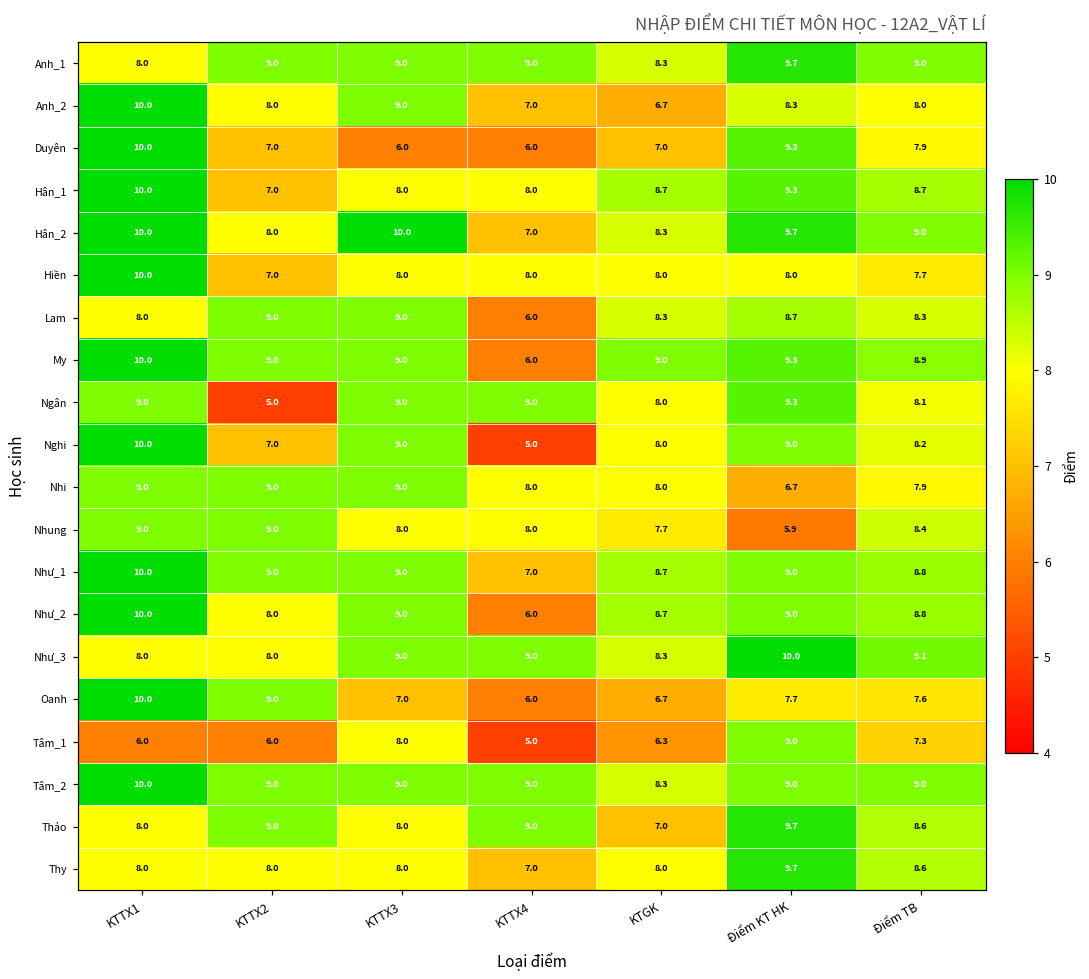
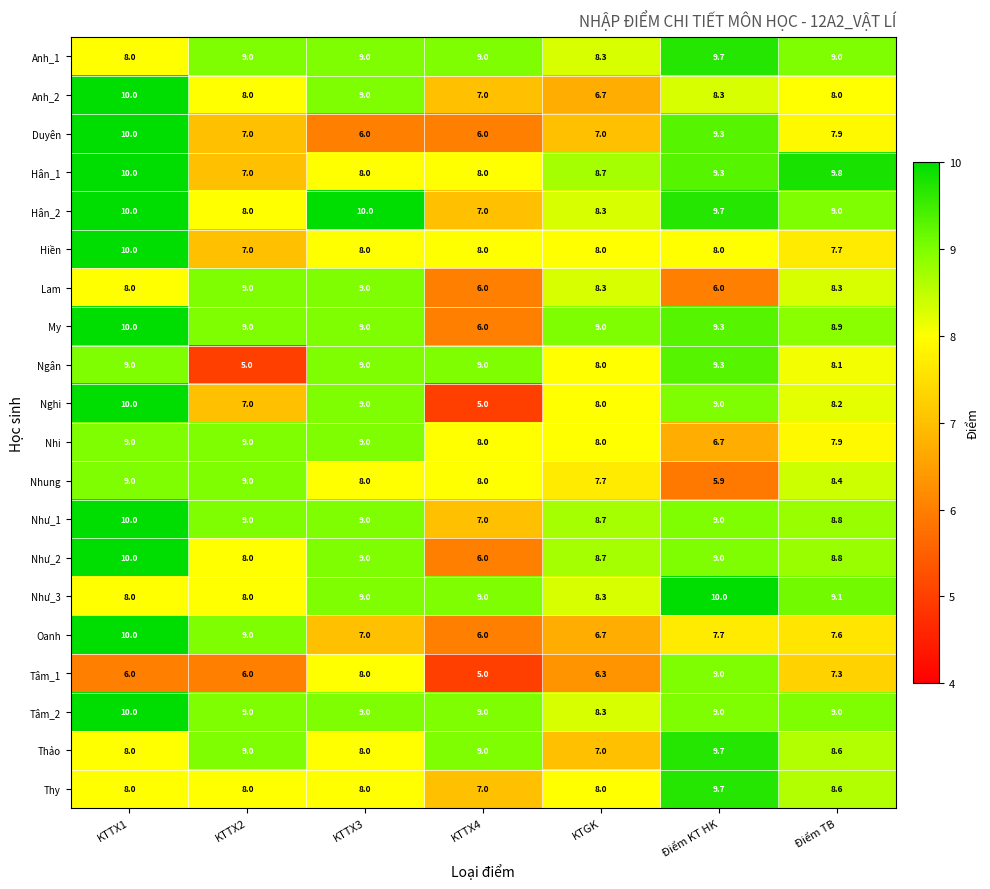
  {
    "Anh_1": {
      "KTTX1": 8.0,
      "KTTX2": 9.0,
      "KTTX3": 9.0,
      "KTTX4": 9.0,
      "KTGK": 8.3,
      "Điểm KT HK": 9.7,
      "Điểm TB": 9.0
    },
    "Anh_2": {
      "KTTX1": 10.0,
      "KTTX2": 8.0,
      "KTTX3": 9.0,
      "KTTX4": 7.0,
      "KTGK": 6.7,
      "Điểm KT HK": 8.3,
      "Điểm TB": 8.0
    },
    "Duyên": {
      "KTTX1": 10.0,
      "KTTX2": 7.0,
      "KTTX3": 6.0,
      "KTTX4": 6.0,
      "KTGK": 7.0,
      "Điểm KT HK": 9.3,
      "Điểm TB": 7.9
    },
    "Hân_1": {
      "KTTX1": 10.0,
      "KTTX2": 7.0,
      "KTTX3": 8.0,
      "KTTX4": 8.0,
      "KTGK": 8.7,
      "Điểm KT HK": 9.3,
-     "Điểm TB": 8.7
+     "Điểm TB": 9.8
    },
    "Hân_2": {
      "KTTX1": 10.0,
      "KTTX2": 8.0,
      "KTTX3": 10.0,
      "KTTX4": 7.0,
      "KTGK": 8.3,
      "Điểm KT HK": 9.7,
      "Điểm TB": 9.0
    },
    "Hiền": {
      "KTTX1": 10.0,
      "KTTX2": 7.0,
      "KTTX3": 8.0,
      "KTTX4": 8.0,
      "KTGK": 8.0,
      "Điểm KT HK": 8.0,
      "Điểm TB": 7.7
    },
    "Lam": {
      "KTTX1": 8.0,
      "KTTX2": 9.0,
      "KTTX3": 9.0,
      "KTTX4": 6.0,
      "KTGK": 8.3,
-     "Điểm KT HK": 8.7,
+     "Điểm KT HK": 6.0,
      "Điểm TB": 8.3
    },
    "My": {
      "KTTX1": 10.0,
      "KTTX2": 9.0,
      "KTTX3": 9.0,
      "KTTX4": 6.0,
      "KTGK": 9.0,
      "Điểm KT HK": 9.3,
      "Điểm TB": 8.9
    },
    "Ngân": {
      "KTTX1": 9.0,
      "KTTX2": 5.0,
      "KTTX3": 9.0,
      "KTTX4": 9.0,
      "KTGK": 8.0,
      "Điểm KT HK": 9.3,
      "Điểm TB": 8.1
    },
    "Nghi": {
      "KTTX1": 10.0,
      "KTTX2": 7.0,
      "KTTX3": 9.0,
      "KTTX4": 5.0,
      "KTGK": 8.0,
      "Điểm KT HK": 9.0,
      "Điểm TB": 8.2
    },
    "Nhi": {
      "KTTX1": 9.0,
      "KTTX2": 9.0,
      "KTTX3": 9.0,
      "KTTX4": 8.0,
      "KTGK": 8.0,
      "Điểm KT HK": 6.7,
      "Điểm TB": 7.9
    },
    "Nhung": {
      "KTTX1": 9.0,
      "KTTX2": 9.0,
      "KTTX3": 8.0,
      "KTTX4": 8.0,
      "KTGK": 7.7,
      "Điểm KT HK": 5.9,
      "Điểm TB": 8.4
    },
    "Như_1": {
      "KTTX1": 10.0,
      "KTTX2": 9.0,
      "KTTX3": 9.0,
      "KTTX4": 7.0,
      "KTGK": 8.7,
      "Điểm KT HK": 9.0,
      "Điểm TB": 8.8
    },
    "Như_2": {
      "KTTX1": 10.0,
      "KTTX2": 8.0,
      "KTTX3": 9.0,
      "KTTX4": 6.0,
      "KTGK": 8.7,
      "Điểm KT HK": 9.0,
      "Điểm TB": 8.8
    },
    "Như_3": {
      "KTTX1": 8.0,
      "KTTX2": 8.0,
      "KTTX3": 9.0,
      "KTTX4": 9.0,
      "KTGK": 8.3,
      "Điểm KT HK": 10.0,
      "Điểm TB": 9.1
    },
    "Oanh": {
      "KTTX1": 10.0,
      "KTTX2": 9.0,
      "KTTX3": 7.0,
      "KTTX4": 6.0,
      "KTGK": 6.7,
      "Điểm KT HK": 7.7,
      "Điểm TB": 7.6
    },
    "Tâm_1": {
      "KTTX1": 6.0,
      "KTTX2": 6.0,
      "KTTX3": 8.0,
      "KTTX4": 5.0,
      "KTGK": 6.3,
      "Điểm KT HK": 9.0,
      "Điểm TB": 7.3
    },
    "Tâm_2": {
      "KTTX1": 10.0,
      "KTTX2": 9.0,
      "KTTX3": 9.0,
      "KTTX4": 9.0,
      "KTGK": 8.3,
      "Điểm KT HK": 9.0,
      "Điểm TB": 9.0
    },
    "Thảo": {
      "KTTX1": 8.0,
      "KTTX2": 9.0,
      "KTTX3": 8.0,
      "KTTX4": 9.0,
      "KTGK": 7.0,
      "Điểm KT HK": 9.7,
      "Điểm TB": 8.6
    },
    "Thy": {
      "KTTX1": 8.0,
      "KTTX2": 8.0,
      "KTTX3": 8.0,
      "KTTX4": 7.0,
      "KTGK": 8.0,
      "Điểm KT HK": 9.7,
      "Điểm TB": 8.6
    }
  }
